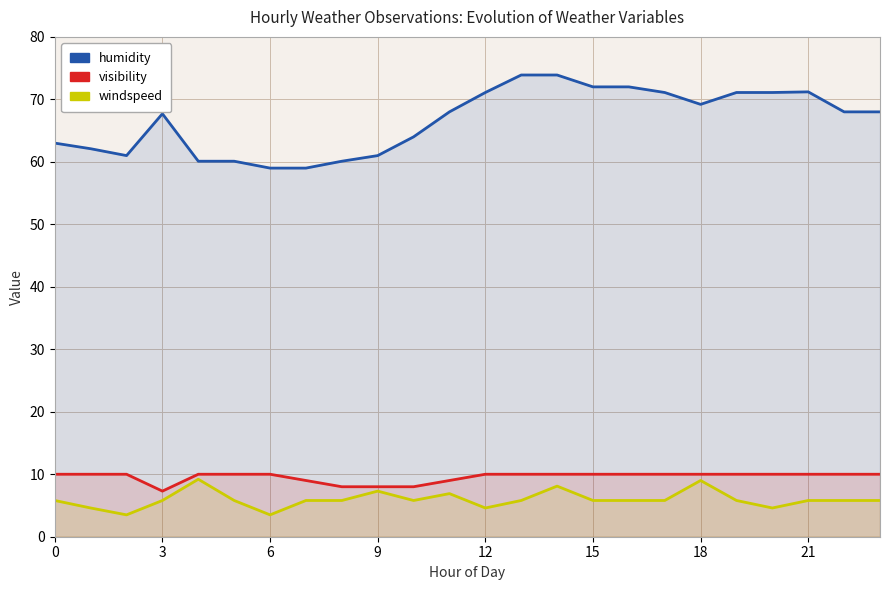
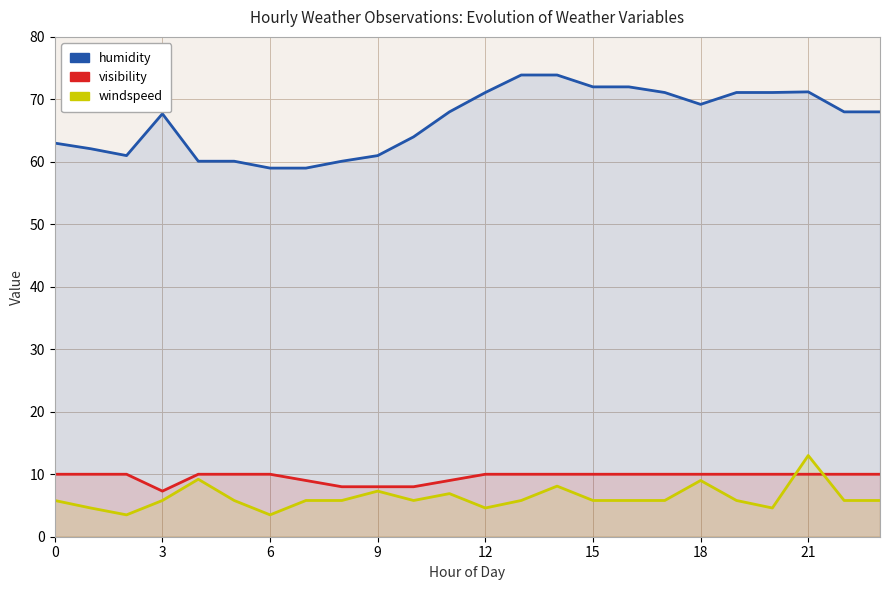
  {
    "humidity": {
      "0": 63,
      "3": 68,
      "6": 59,
      "9": 61,
      "12": 71,
      "15": 72,
      "18": 69,
      "21": 71
    },
    "visibility": {
      "0": 10,
      "3": 7,
      "6": 10,
      "9": 8,
      "12": 10,
      "15": 10,
      "18": 10,
      "21": 10
    },
    "windspeed": {
      "0": 6,
      "3": 6,
      "6": 4,
      "9": 7,
      "12": 5,
      "15": 6,
      "18": 9,
-     "21": 6
+     "21": 13
    }
  }
